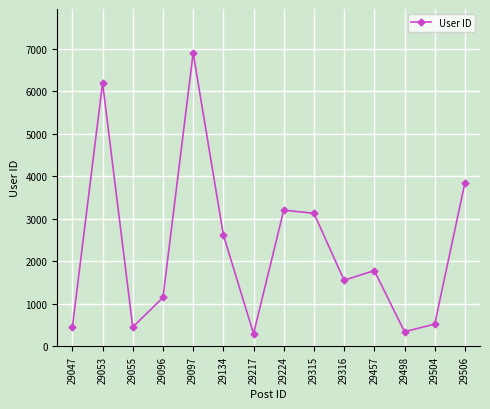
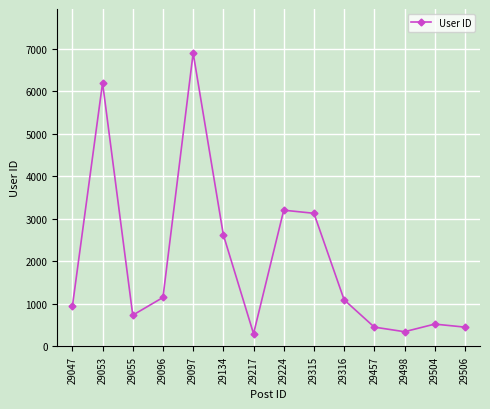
  {
-   "29047": 500,
+   "29047": 900,
    "29053": 6200,
-   "29055": 500,
+   "29055": 700,
    "29096": 1200,
    "29097": 6900,
    "29134": 2600,
    "29217": 300,
    "29224": 3200,
    "29315": 3100,
-   "29316": 1600,
-   "29457": 1800,
+   "29316": 1100,
+   "29457": 500,
    "29498": 300,
    "29504": 500,
-   "29506": 3800
+   "29506": 500
  }
